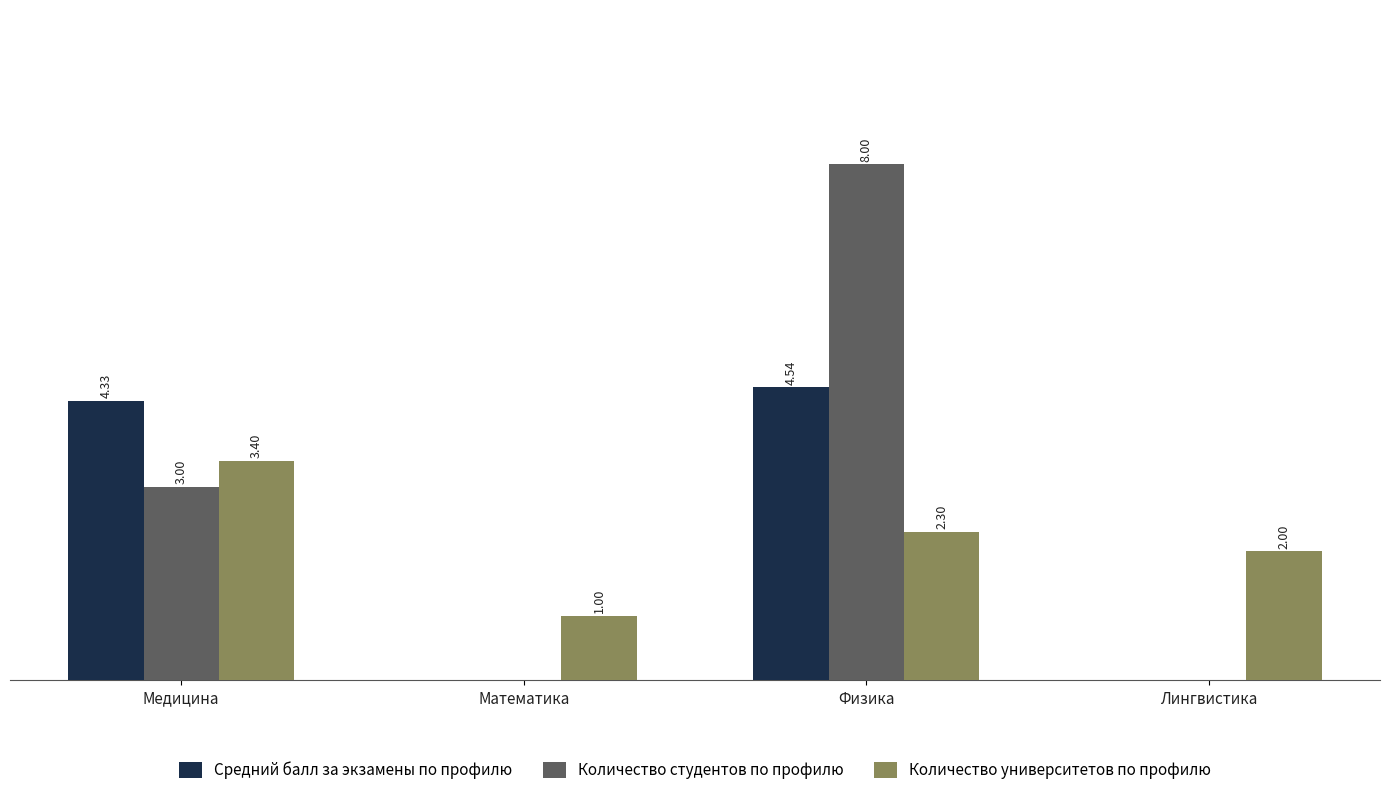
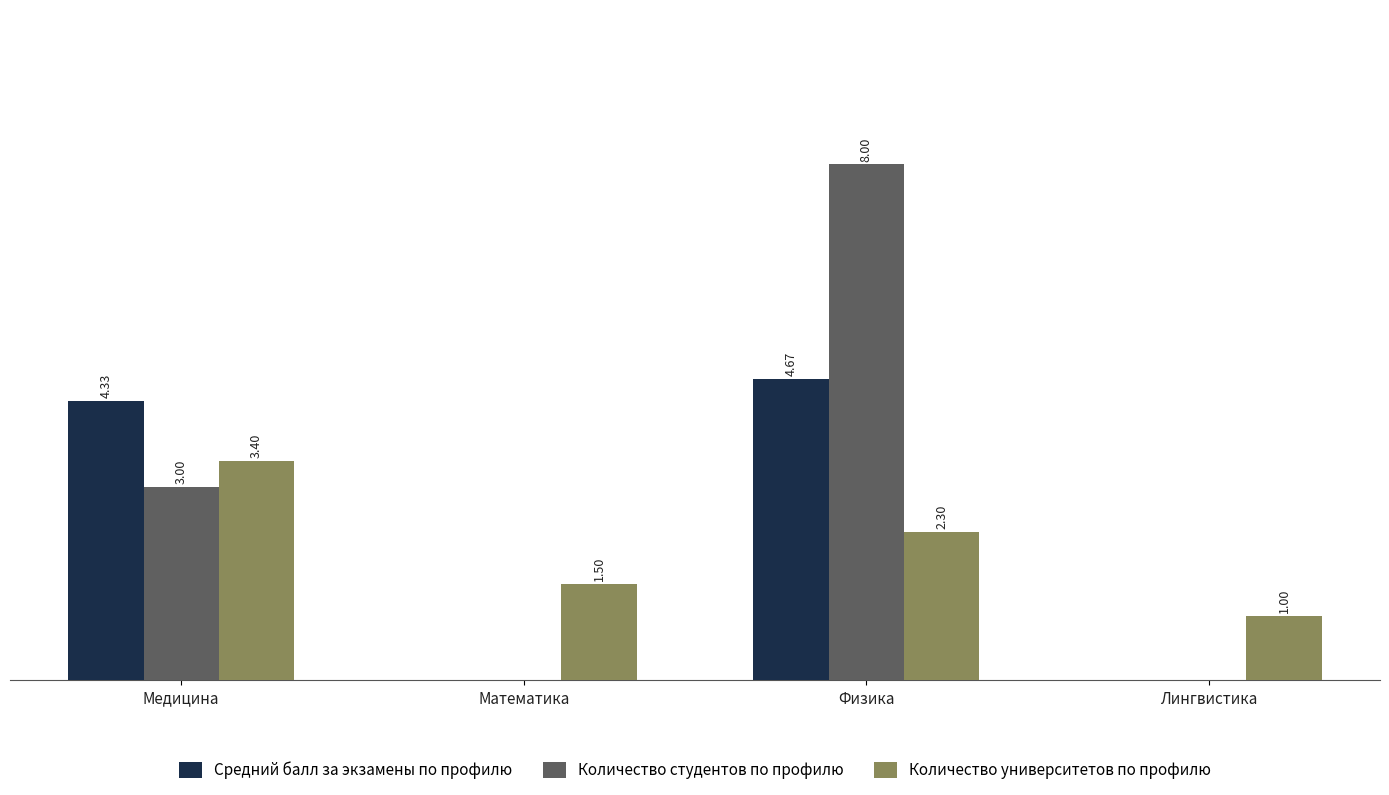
  {
    "Средний балл за экзамены по профилю": {
      "Медицина": 4.33,
-     "Физика": 4.54
+     "Физика": 4.67
    },
    "Количество студентов по профилю": {
      "Медицина": 3.00,
      "Физика": 8.00
    },
    "Количество университетов по профилю": {
      "Медицина": 3.40,
-     "Математика": 1.00,
+     "Математика": 1.50,
      "Физика": 2.30,
-     "Лингвистика": 2.00
+     "Лингвистика": 1.00
    }
  }
